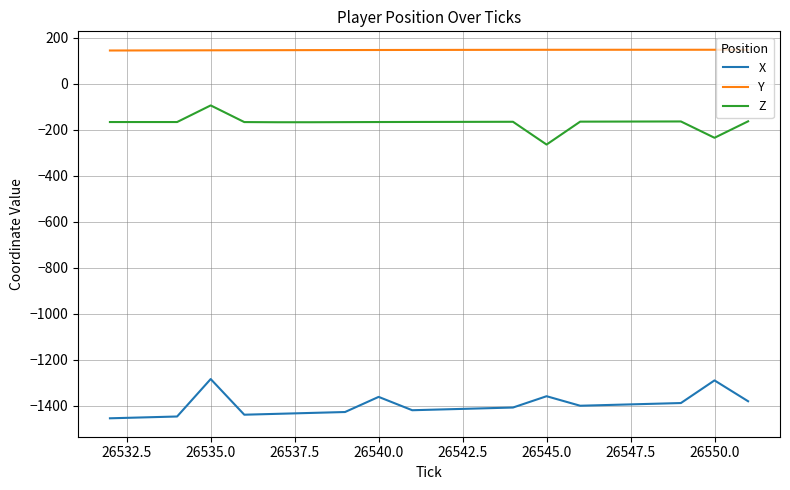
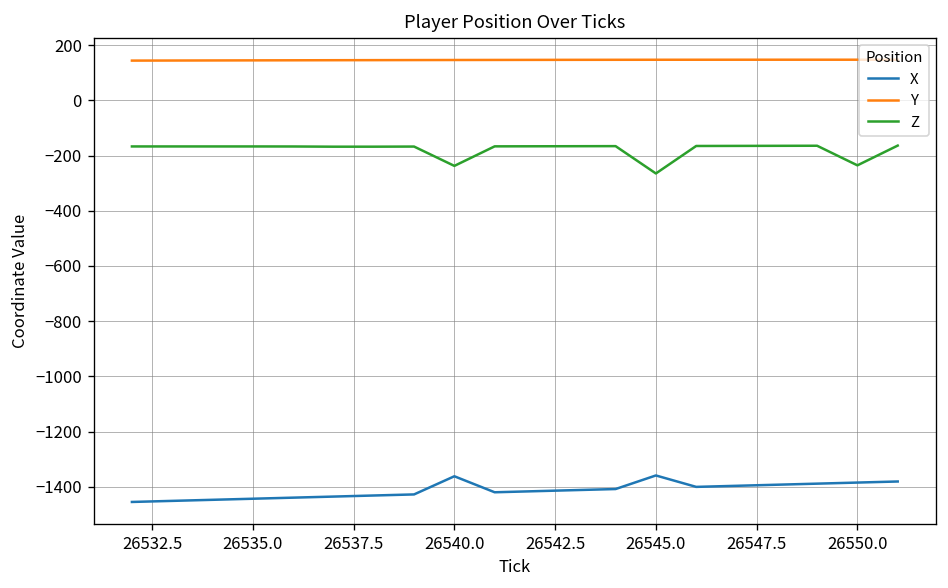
  {
    "X": {
-     "26535.0": -1280,
+     "26535.0": -1440,
      "26540.0": -1360,
      "26545.0": -1360,
-     "26550.0": -1290
+     "26550.0": -1380
    },
    "Y": {
      "26535.0": 140,
      "26540.0": 150,
      "26545.0": 150,
      "26550.0": 150
    },
    "Z": {
-     "26535.0": -90,
-     "26540.0": -170,
+     "26535.0": -170,
+     "26540.0": -240,
      "26545.0": -260,
      "26550.0": -240
    }
  }
